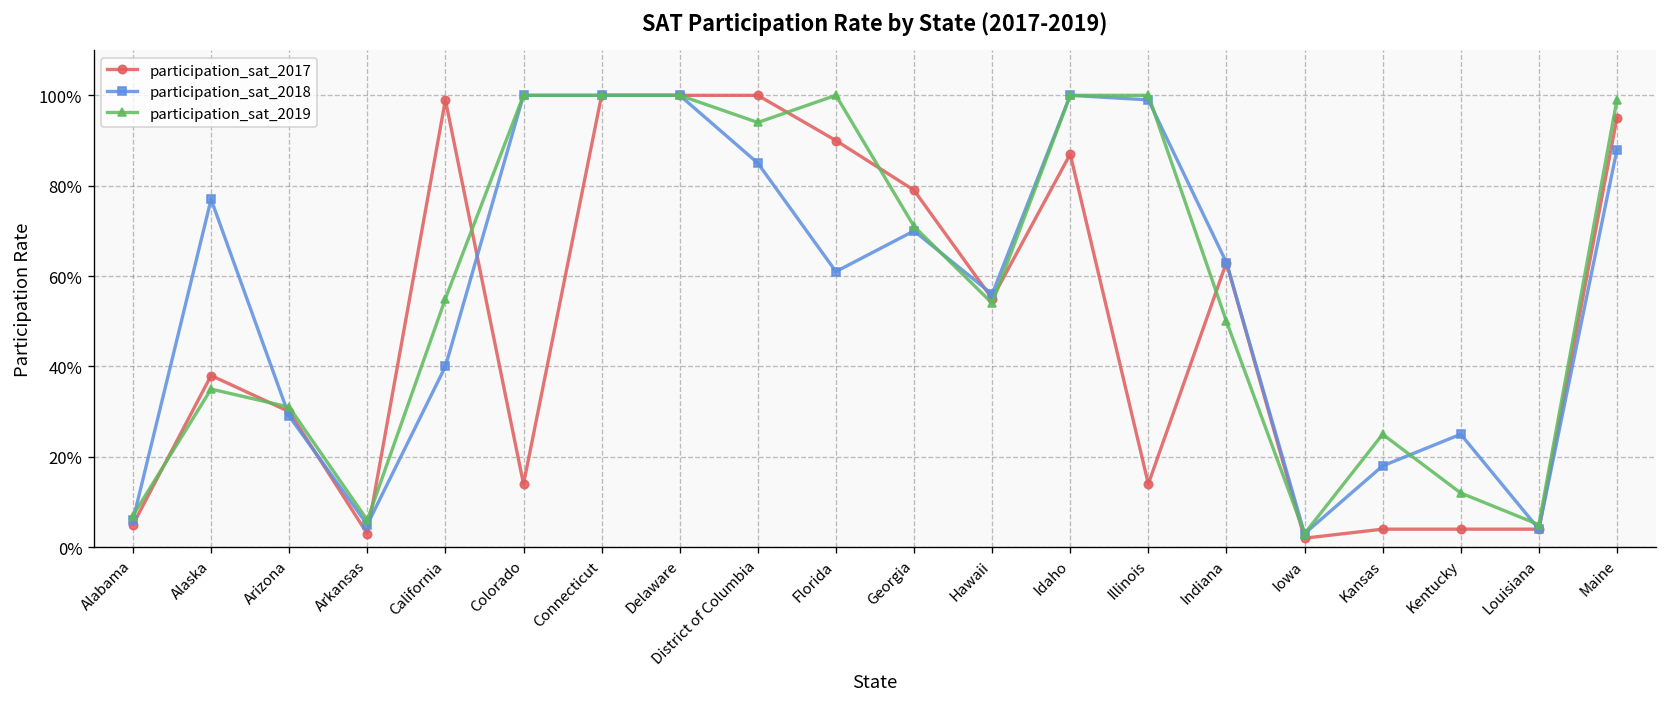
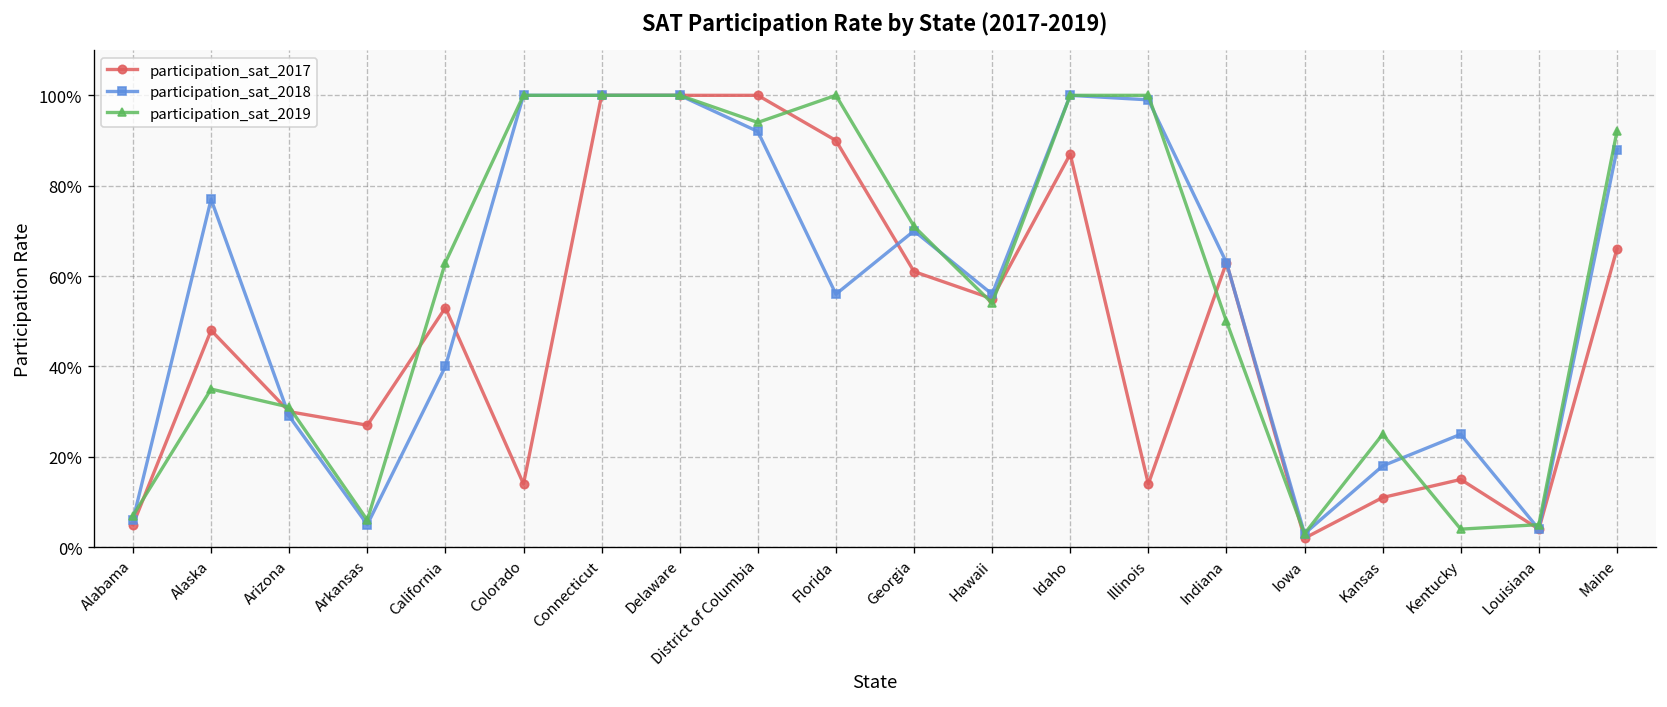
  {
    "participation_sat_2017": {
      "Alabama": "5%",
-     "Alaska": "38%",
+     "Alaska": "48%",
      "Arizona": "30%",
-     "Arkansas": "3%",
-     "California": "99%",
+     "Arkansas": "27%",
+     "California": "53%",
      "Colorado": "14%",
      "District of Columbia": "100%",
      "Florida": "90%",
-     "Georgia": "79%",
+     "Georgia": "61%",
      "Hawaii": "55%",
      "Idaho": "87%",
      "Illinois": "14%",
      "Iowa": "2%",
-     "Kansas": "4%",
-     "Kentucky": "4%",
-     "Maine": "95%"
+     "Kansas": "11%",
+     "Kentucky": "15%",
+     "Maine": "66%"
    },
    "participation_sat_2018": {
      "Alabama": "6%",
      "Alaska": "77%",
      "Arizona": "29%",
      "Arkansas": "5%",
      "California": "40%",
-     "District of Columbia": "85%",
-     "Florida": "61%",
+     "District of Columbia": "92%",
+     "Florida": "56%",
      "Georgia": "70%",
      "Hawaii": "56%",
      "Illinois": "99%",
      "Kansas": "18%",
      "Kentucky": "25%",
      "Maine": "88%"
    },
    "participation_sat_2019": {
      "Alabama": "7%",
      "Alaska": "35%",
      "Arizona": "31%",
      "Arkansas": "6%",
-     "California": "55%",
+     "California": "63%",
      "District of Columbia": "94%",
      "Florida": "100%",
      "Georgia": "71%",
      "Hawaii": "54%",
      "Illinois": "100%",
      "Indiana": "50%",
      "Kansas": "25%",
-     "Kentucky": "12%",
+     "Kentucky": "4%",
      "Louisiana": "5%",
-     "Maine": "99%"
+     "Maine": "92%"
    }
  }
